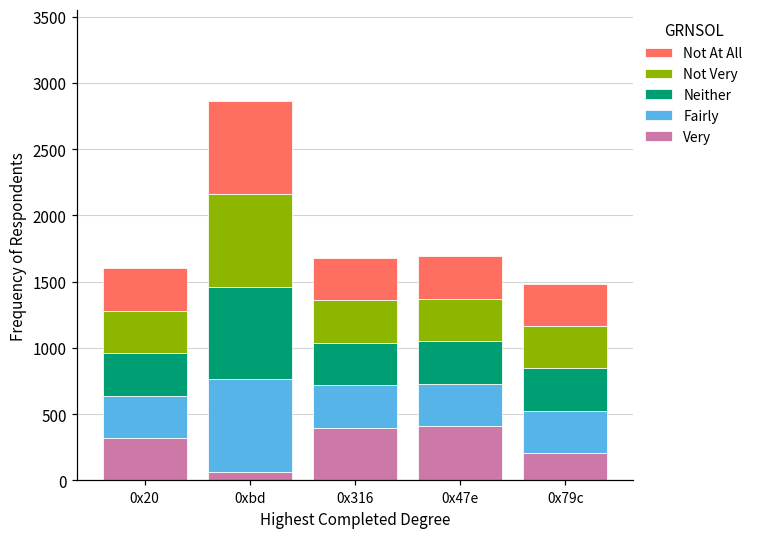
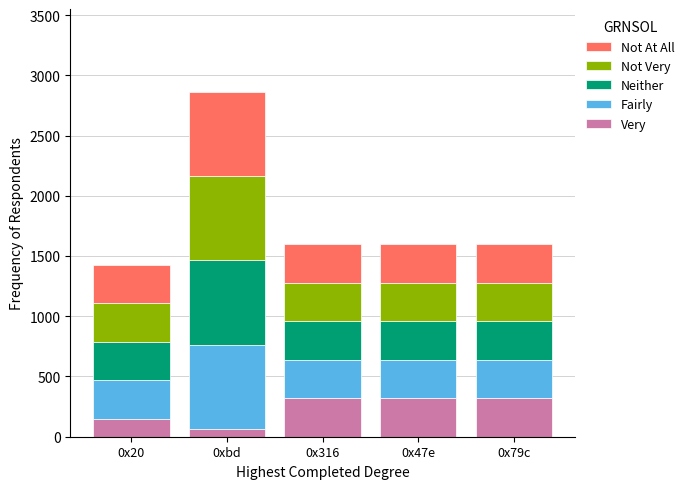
  {
    "Very": {
-     "0x20": 320,
+     "0x20": 150,
      "0xbd": 60,
-     "0x316": 400,
-     "0x47e": 410,
-     "0x79c": 210
+     "0x316": 320,
+     "0x47e": 320,
+     "0x79c": 320
    },
    "Fairly": {
      "0x20": 320,
      "0xbd": 700,
      "0x316": 320,
      "0x47e": 320,
      "0x79c": 320
    },
    "Neither": {
      "0x20": 320,
      "0xbd": 700,
      "0x316": 320,
      "0x47e": 320,
      "0x79c": 320
    },
    "Not Very": {
      "0x20": 320,
      "0xbd": 700,
      "0x316": 320,
      "0x47e": 320,
      "0x79c": 320
    },
    "Not At All": {
      "0x20": 320,
      "0xbd": 700,
      "0x316": 320,
      "0x47e": 320,
      "0x79c": 320
    }
  }
